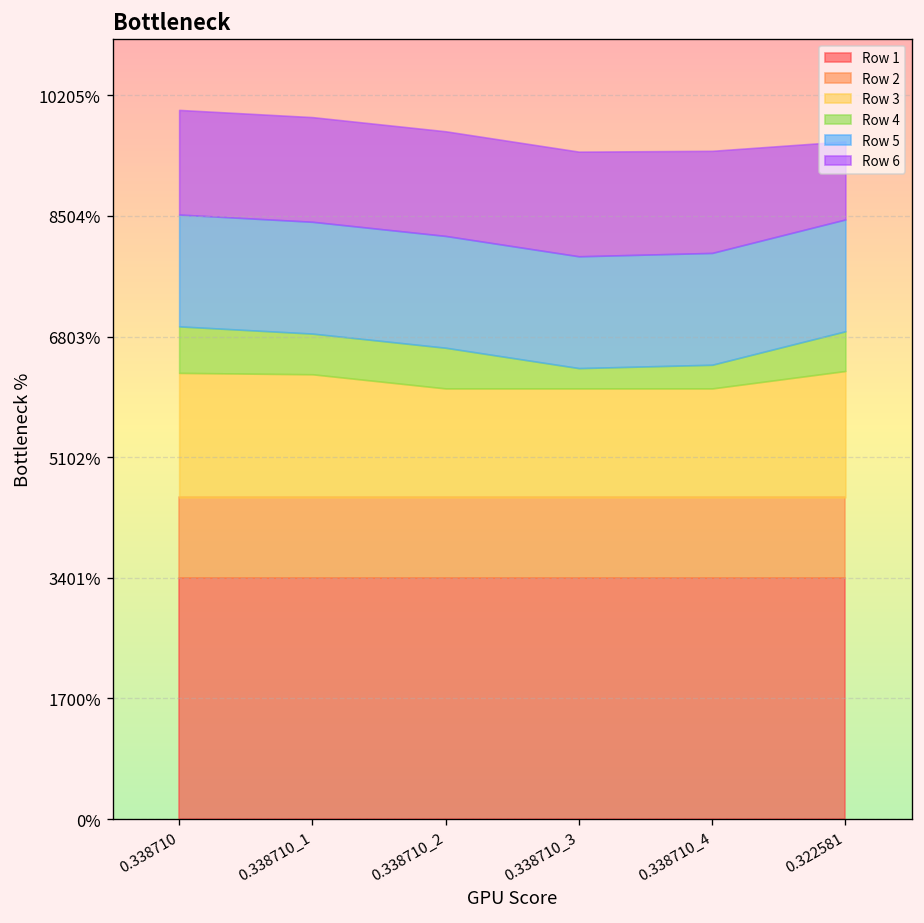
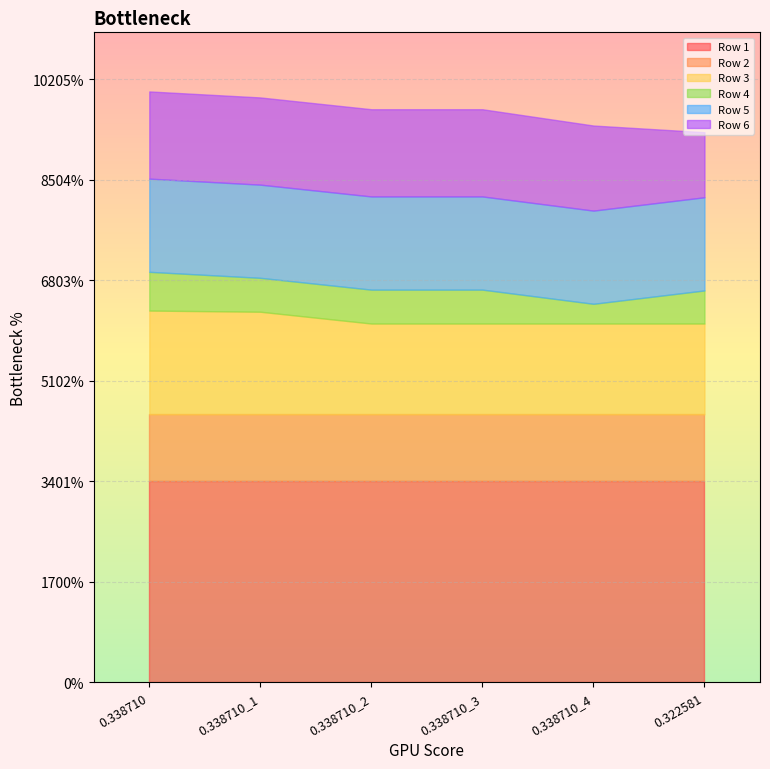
  {
    "Row 1": {
      "0.338710": "3400%",
      "0.338710_1": "3400%",
      "0.338710_2": "3400%",
      "0.338710_3": "3400%",
      "0.338710_4": "3400%",
      "0.322581": "3400%"
    },
    "Row 2": {
      "0.338710": "1100%",
      "0.338710_1": "1100%",
      "0.338710_2": "1100%",
      "0.338710_3": "1100%",
      "0.338710_4": "1100%",
      "0.322581": "1100%"
    },
    "Row 3": {
      "0.338710": "1800%",
      "0.338710_1": "1700%",
      "0.338710_2": "1500%",
      "0.338710_3": "1500%",
      "0.338710_4": "1500%",
-     "0.322581": "1800%"
+     "0.322581": "1500%"
    },
    "Row 4": {
      "0.338710": "700%",
      "0.338710_1": "600%",
      "0.338710_2": "600%",
-     "0.338710_3": "300%",
+     "0.338710_3": "600%",
      "0.338710_4": "300%",
      "0.322581": "600%"
    },
    "Row 5": {
      "0.338710": "1600%",
      "0.338710_1": "1600%",
      "0.338710_2": "1600%",
      "0.338710_3": "1600%",
      "0.338710_4": "1600%",
      "0.322581": "1600%"
    },
    "Row 6": {
      "0.338710": "1500%",
      "0.338710_1": "1500%",
      "0.338710_2": "1500%",
      "0.338710_3": "1500%",
      "0.338710_4": "1400%"
    }
  }
